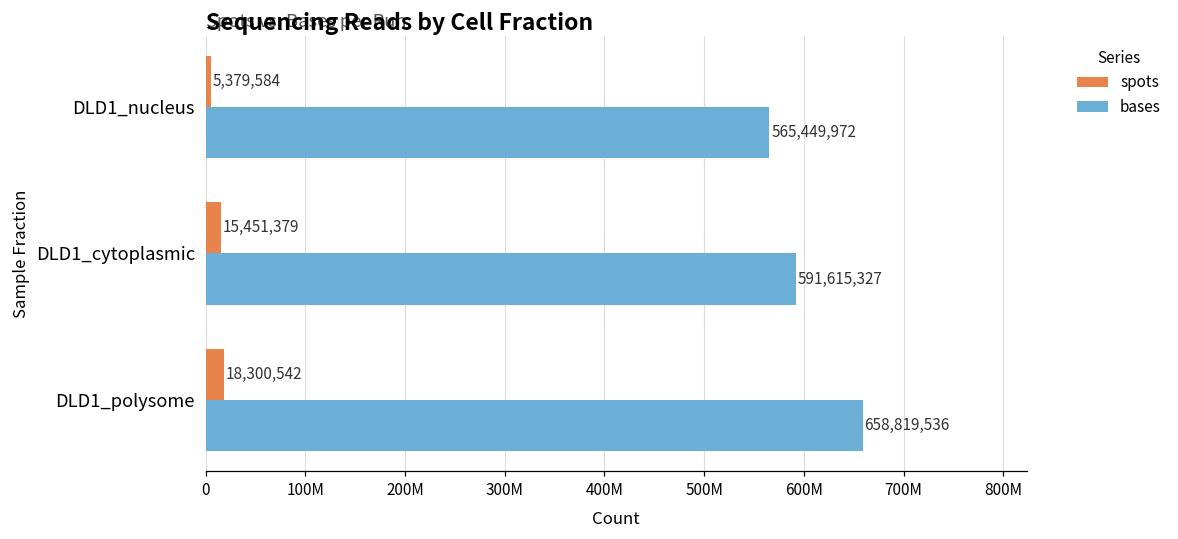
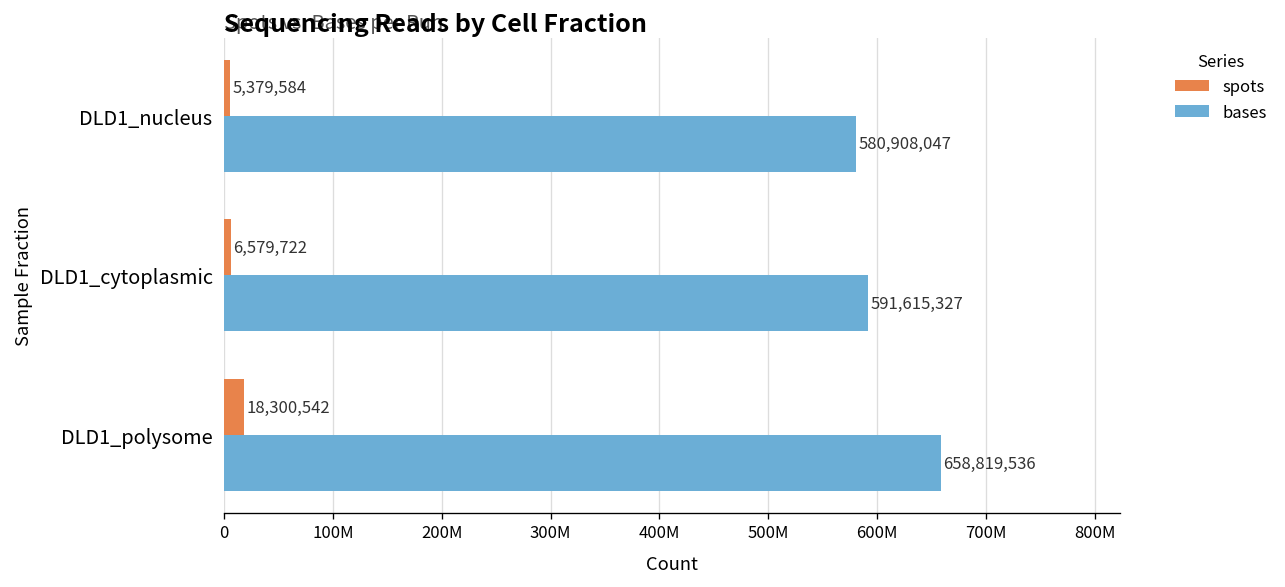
  {
    "spots": {
      "DLD1_nucleus": "5,379,584",
-     "DLD1_cytoplasmic": "15,451,379",
+     "DLD1_cytoplasmic": "6,579,722",
      "DLD1_polysome": "18,300,542"
    },
    "bases": {
-     "DLD1_nucleus": "565,449,972",
+     "DLD1_nucleus": "580,908,047",
      "DLD1_cytoplasmic": "591,615,327",
      "DLD1_polysome": "658,819,536"
    }
  }
